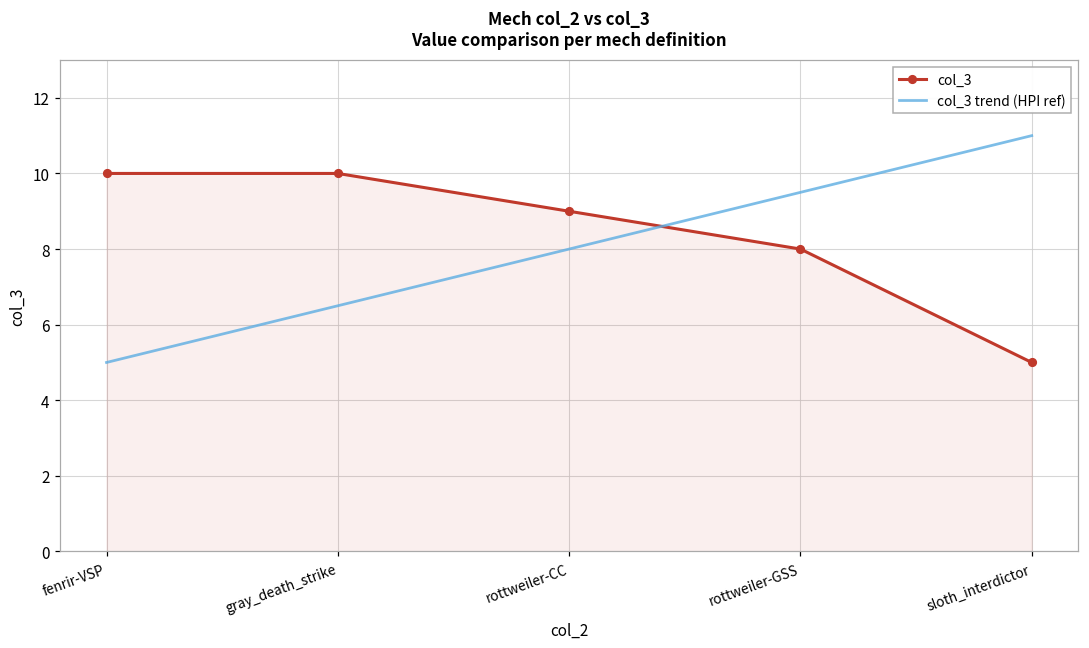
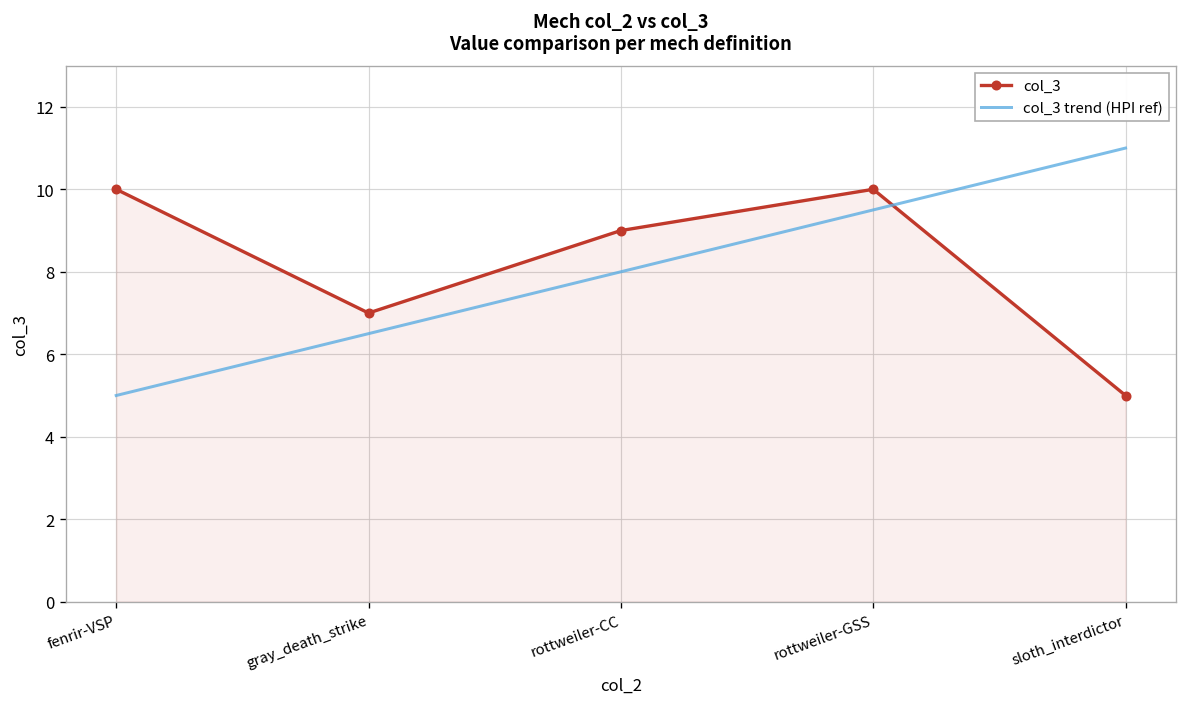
  {
    "col_3": {
      "fenrir-VSP": 10,
-     "gray_death_strike": 10,
+     "gray_death_strike": 7,
      "rottweiler-CC": 9,
-     "rottweiler-GSS": 8,
+     "rottweiler-GSS": 10,
      "sloth_interdictor": 5
    },
    "col_3 trend (HPI ref)": {
      "fenrir-VSP": 5,
      "gray_death_strike": 6.5,
      "rottweiler-CC": 8,
      "rottweiler-GSS": 9.5,
      "sloth_interdictor": 11
    }
  }
